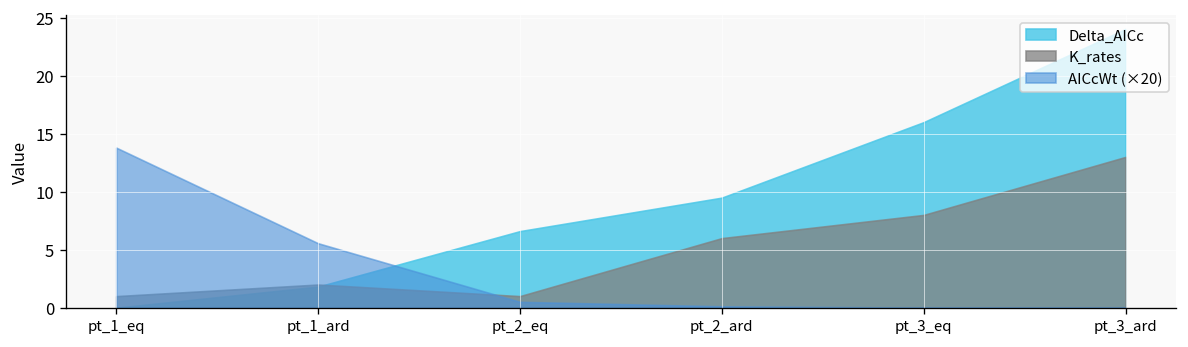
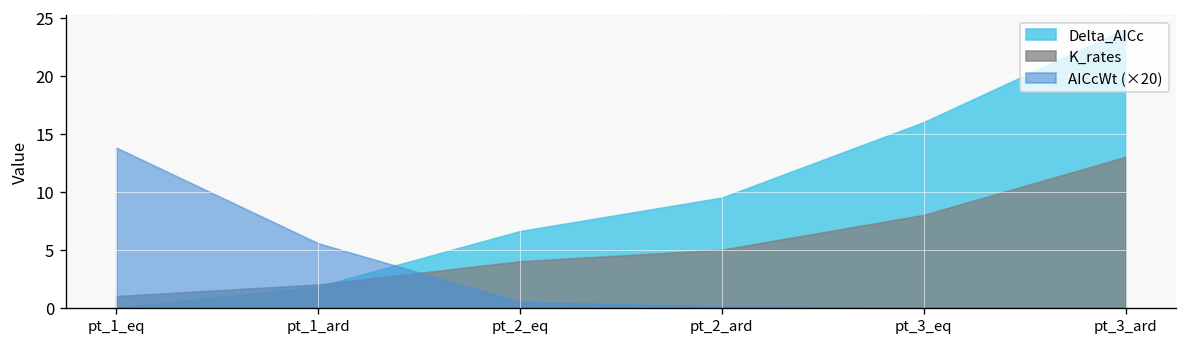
  {
    "K_rates": {
      "pt_1_eq": 1,
-     "pt_2_eq": 1,
-     "pt_2_ard": 6,
+     "pt_2_eq": 4,
+     "pt_2_ard": 5,
      "pt_3_eq": 8,
      "pt_3_ard": 13
    }
  }
